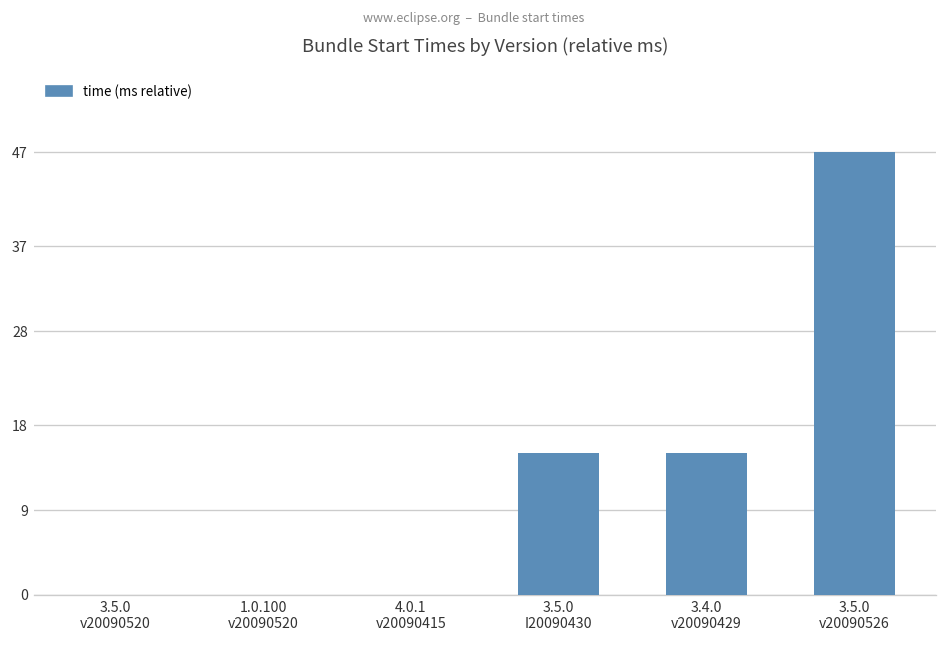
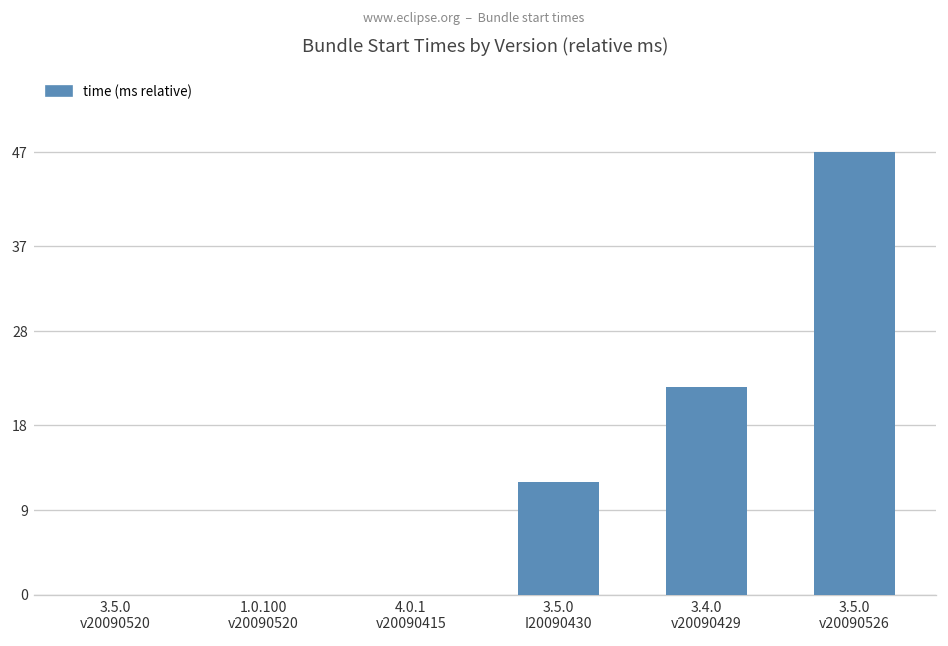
  {
    "3.5.0 v20090520": 0,
    "1.0.100 v20090520": 0,
    "4.0.1 v20090415": 0,
-   "3.5.0 I20090430": 15,
-   "3.4.0 v20090429": 15,
+   "3.5.0 I20090430": 12,
+   "3.4.0 v20090429": 22,
    "3.5.0 v20090526": 47
  }
